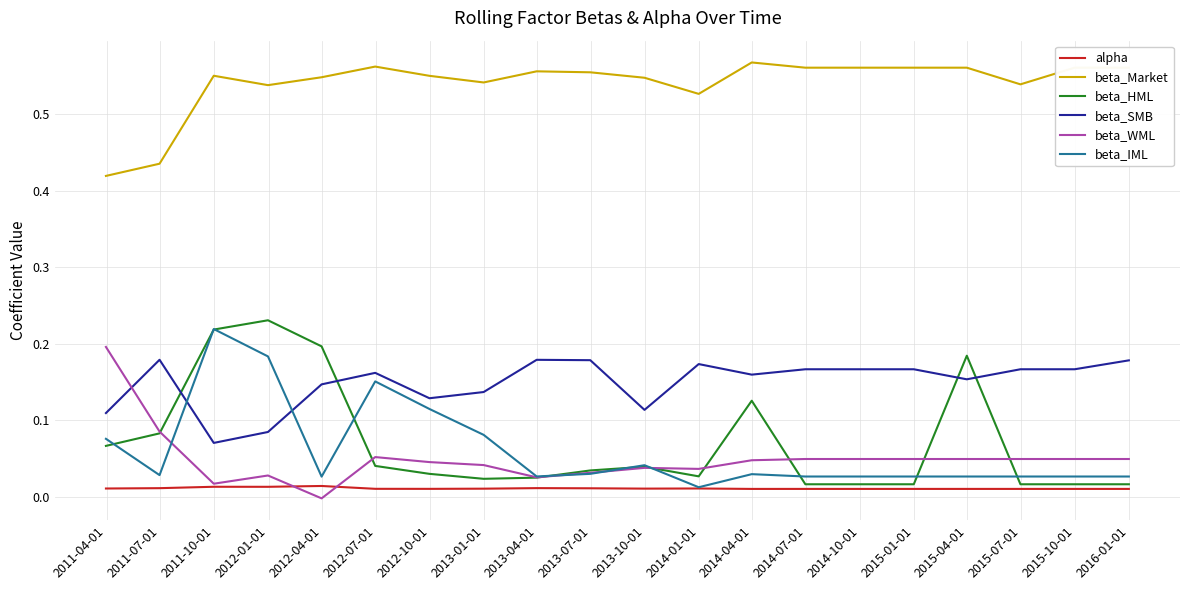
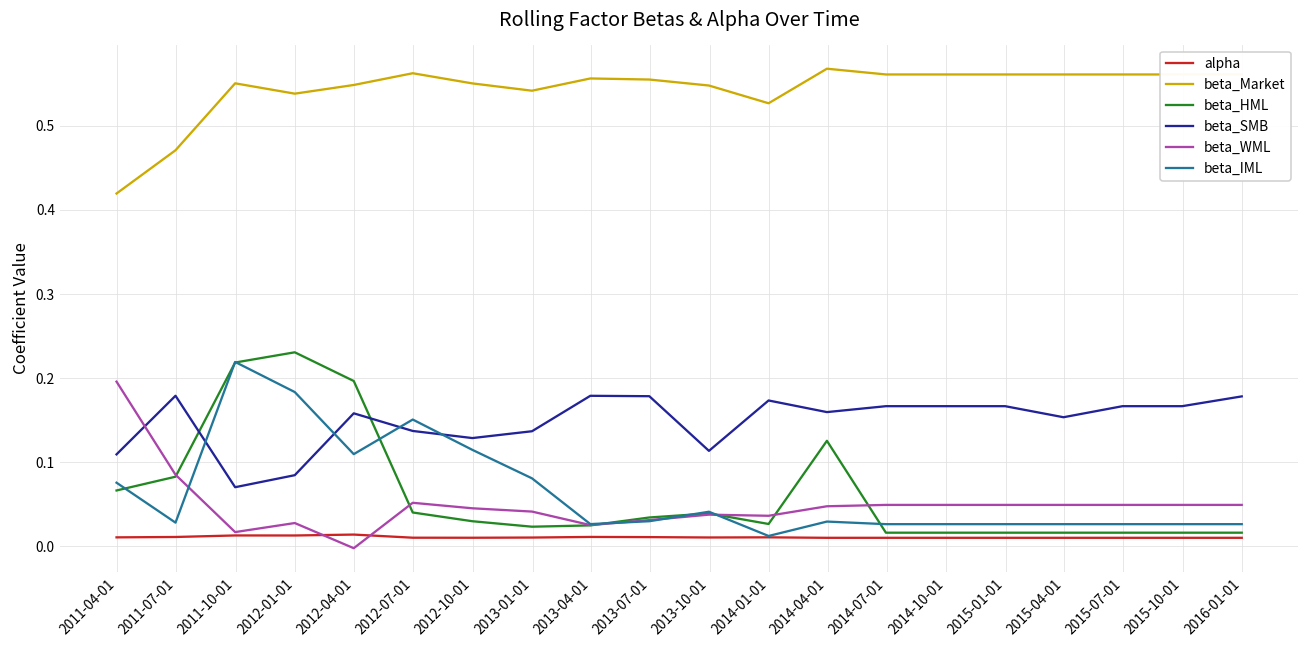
  {
    "alpha": {
      "2011-04-01": 0.01,
      "2011-07-01": 0.01,
      "2011-10-01": 0.01,
      "2012-01-01": 0.01,
      "2012-04-01": 0.01,
      "2012-07-01": 0.01,
      "2012-10-01": 0.01,
      "2013-01-01": 0.01,
      "2013-04-01": 0.01,
      "2013-07-01": 0.01,
      "2013-10-01": 0.01,
      "2014-04-01": 0.01,
      "2014-07-01": 0.01,
      "2014-10-01": 0.01,
      "2015-01-01": 0.01,
      "2015-04-01": 0.01,
      "2015-07-01": 0.01,
      "2015-10-01": 0.01,
      "2016-01-01": 0.01
    },
    "beta_Market": {
      "2011-04-01": 0.42,
-     "2011-07-01": 0.44,
+     "2011-07-01": 0.47,
      "2011-10-01": 0.55,
      "2012-01-01": 0.54,
      "2012-04-01": 0.55,
      "2012-07-01": 0.56,
      "2012-10-01": 0.55,
      "2013-01-01": 0.54,
      "2013-04-01": 0.56,
      "2013-07-01": 0.56,
      "2013-10-01": 0.55,
      "2014-01-01": 0.53,
      "2014-04-01": 0.57,
      "2014-07-01": 0.56,
      "2014-10-01": 0.56,
      "2015-01-01": 0.56,
      "2015-04-01": 0.56,
-     "2015-07-01": 0.54
+     "2015-07-01": 0.56
    },
    "beta_HML": {
      "2011-04-01": 0.07,
      "2012-01-01": 0.23,
      "2012-04-01": 0.20,
      "2012-07-01": 0.04,
      "2012-10-01": 0.03,
      "2013-01-01": 0.02,
      "2014-01-01": 0.03,
      "2014-04-01": 0.13,
      "2014-07-01": 0.02,
      "2014-10-01": 0.02,
      "2015-01-01": 0.02,
-     "2015-04-01": 0.18,
+     "2015-04-01": 0.02,
      "2015-07-01": 0.02,
      "2015-10-01": 0.02,
      "2016-01-01": 0.02
    },
    "beta_SMB": {
      "2011-04-01": 0.11,
      "2011-07-01": 0.18,
      "2011-10-01": 0.07,
      "2012-01-01": 0.08,
-     "2012-04-01": 0.15,
-     "2012-07-01": 0.16,
+     "2012-04-01": 0.16,
+     "2012-07-01": 0.14,
      "2012-10-01": 0.13,
      "2013-01-01": 0.14,
      "2013-04-01": 0.18,
      "2013-07-01": 0.18,
      "2013-10-01": 0.11,
      "2014-01-01": 0.17,
      "2014-04-01": 0.16,
      "2014-07-01": 0.17,
      "2014-10-01": 0.17,
      "2015-01-01": 0.17,
      "2015-04-01": 0.15,
      "2015-07-01": 0.17,
      "2015-10-01": 0.17,
      "2016-01-01": 0.18
    },
    "beta_WML": {
      "2011-04-01": 0.20,
      "2011-10-01": 0.02,
      "2012-01-01": 0.03,
      "2012-04-01": 0.00,
      "2012-07-01": 0.05,
      "2012-10-01": 0.05,
      "2013-01-01": 0.04,
      "2014-01-01": 0.04,
      "2014-04-01": 0.05,
      "2014-07-01": 0.05,
      "2014-10-01": 0.05,
      "2015-01-01": 0.05,
      "2015-04-01": 0.05,
      "2015-07-01": 0.05,
      "2015-10-01": 0.05,
      "2016-01-01": 0.05
    },
    "beta_IML": {
      "2011-04-01": 0.08,
      "2011-07-01": 0.03,
      "2012-01-01": 0.18,
-     "2012-04-01": 0.03,
+     "2012-04-01": 0.11,
      "2012-07-01": 0.15,
      "2012-10-01": 0.11,
      "2013-01-01": 0.08,
      "2014-04-01": 0.03,
      "2014-07-01": 0.03,
      "2014-10-01": 0.03,
      "2015-01-01": 0.03,
      "2015-04-01": 0.03,
      "2015-07-01": 0.03,
      "2015-10-01": 0.03,
      "2016-01-01": 0.03
    }
  }
